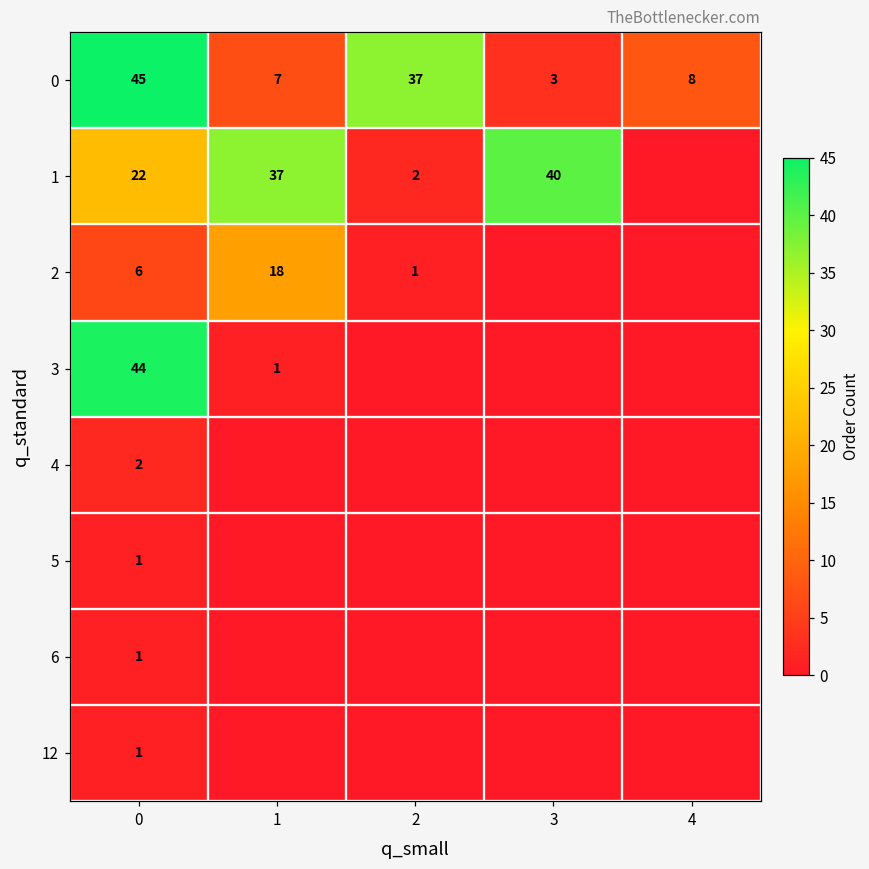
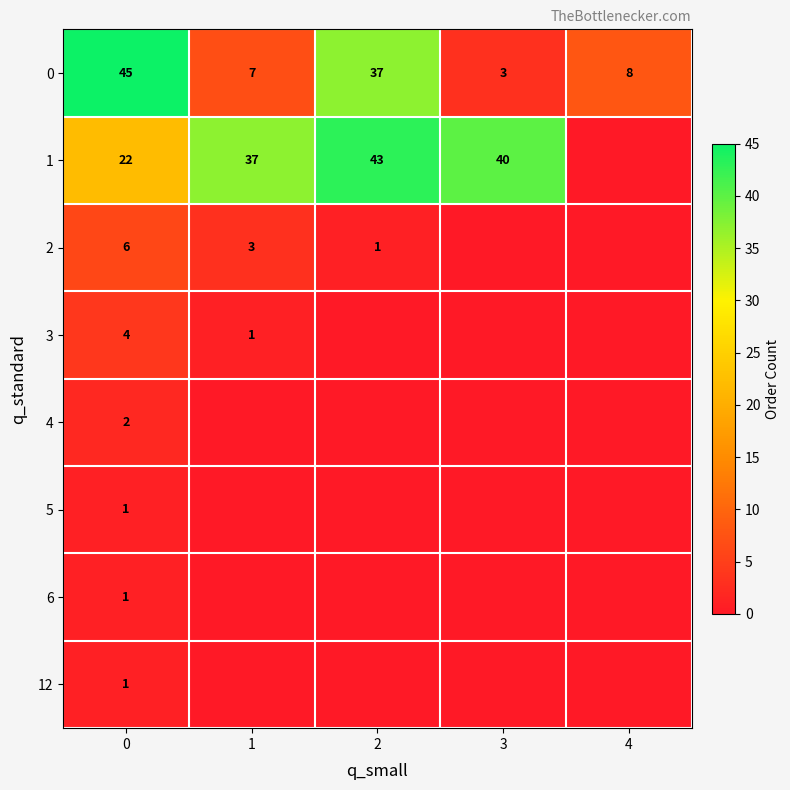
  {
    "0": {
      "0": 45,
      "1": 7,
      "2": 37,
      "3": 3,
      "4": 8
    },
    "1": {
      "0": 22,
      "1": 37,
-     "2": 2,
+     "2": 43,
      "3": 40
    },
    "2": {
      "0": 6,
-     "1": 18,
+     "1": 3,
      "2": 1
    },
    "3": {
-     "0": 44,
+     "0": 4,
      "1": 1
    },
    "4": {
      "0": 2
    },
    "5": {
      "0": 1
    },
    "6": {
      "0": 1
    },
    "12": {
      "0": 1
    }
  }
